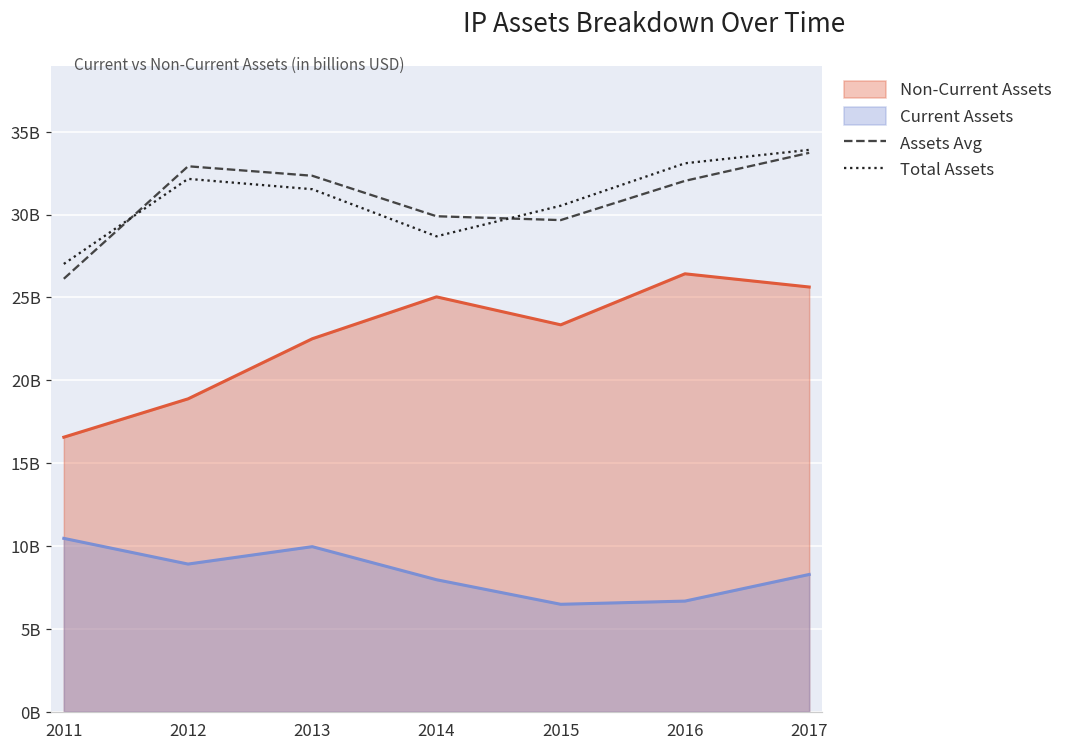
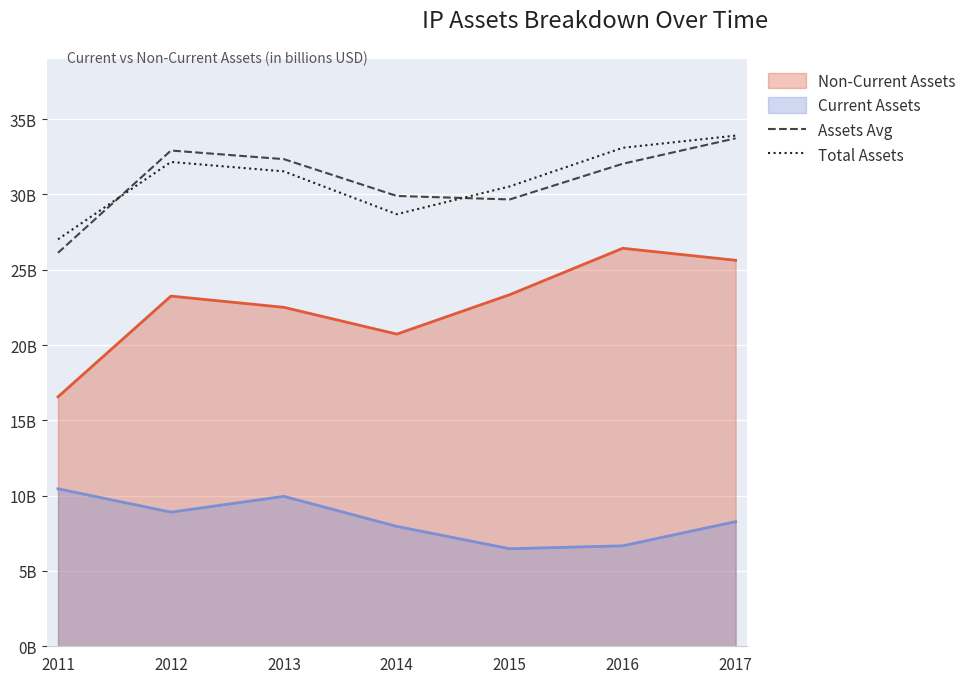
  {
    "Non-Current Assets": {
      "2011": 16600000000,
-     "2012": 18900000000,
+     "2012": 23200000000,
      "2013": 22500000000,
-     "2014": 25000000000,
+     "2014": 20700000000,
      "2015": 23300000000,
      "2016": 26400000000,
      "2017": 25600000000
    },
    "Current Assets": {
      "2011": 10500000000,
      "2012": 8900000000,
      "2013": 10000000000,
      "2014": 8000000000,
      "2015": 6500000000,
      "2016": 6700000000,
      "2017": 8300000000
    }
  }
